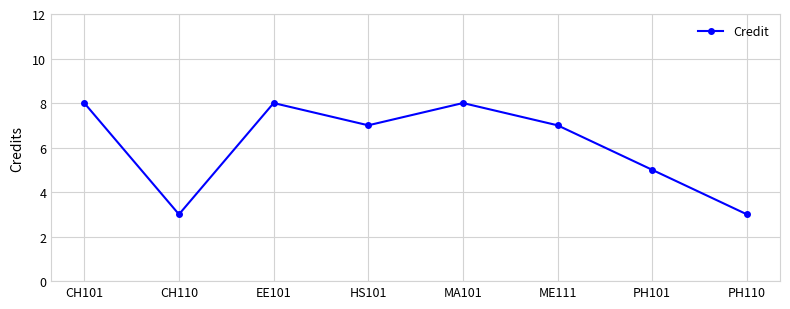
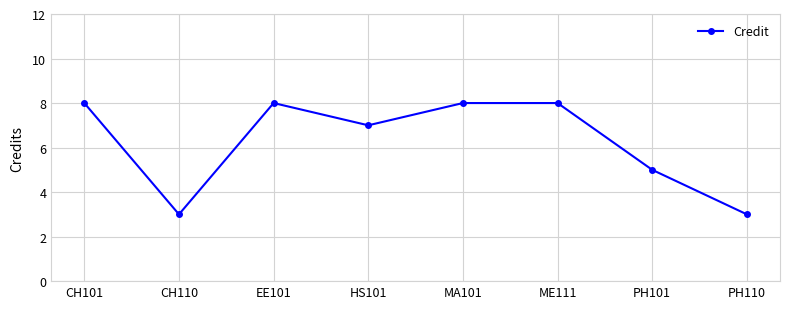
  {
    "CH101": 8,
    "CH110": 3,
    "EE101": 8,
    "HS101": 7,
    "MA101": 8,
-   "ME111": 7,
+   "ME111": 8,
    "PH101": 5,
    "PH110": 3
  }
